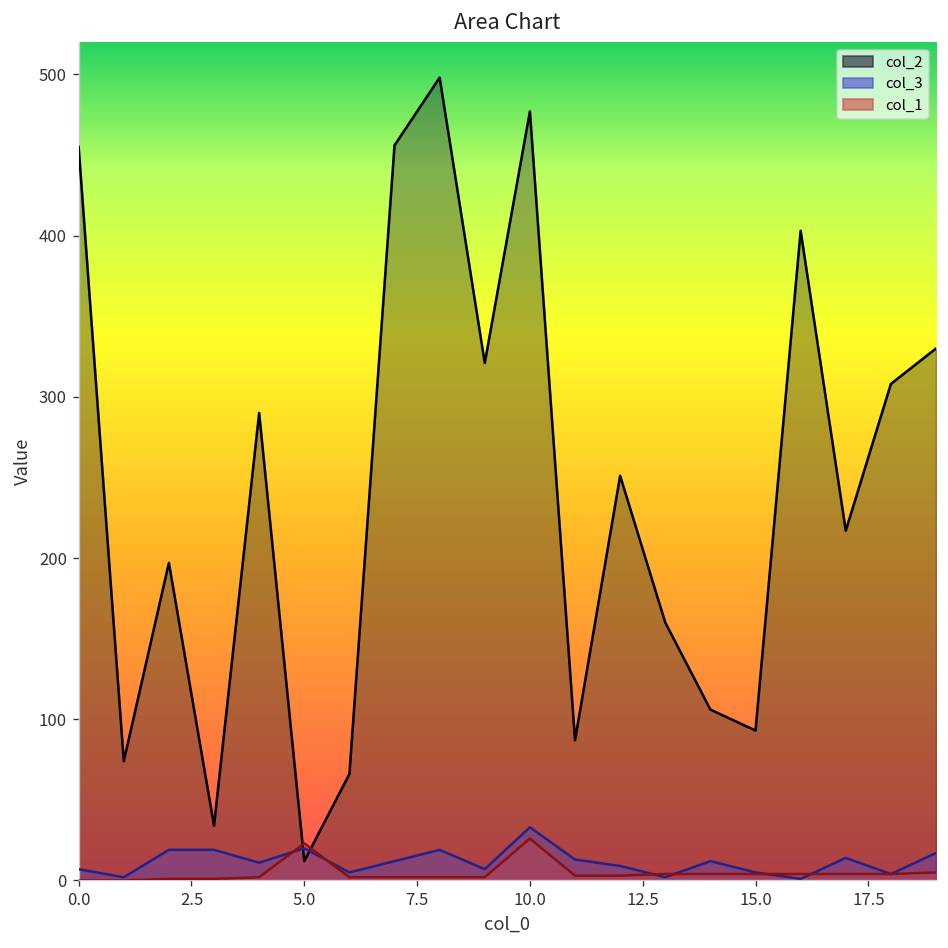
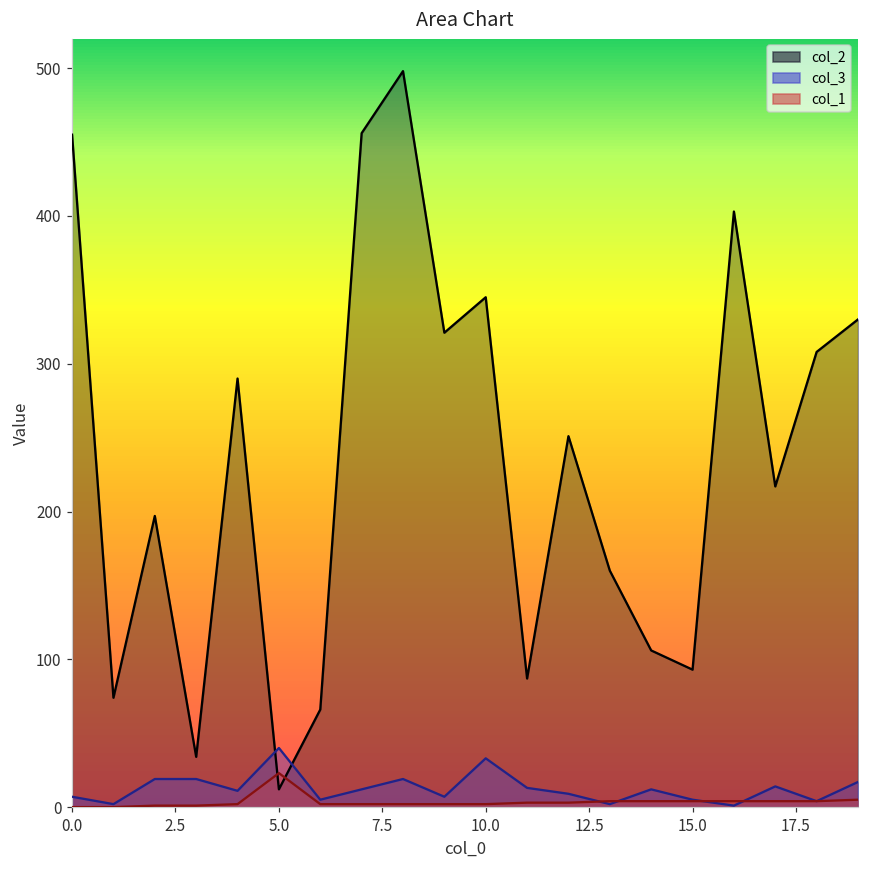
  {
    "col_2": {
      "0.0": 455,
      "5.0": 12,
-     "10.0": 477,
+     "10.0": 345,
      "15.0": 93
    },
    "col_3": {
      "0.0": 7,
-     "5.0": 20,
+     "5.0": 40,
      "10.0": 33
    },
    "col_1": {
      "0.0": 0,
      "5.0": 23,
-     "10.0": 26
+     "10.0": 2
    }
  }
